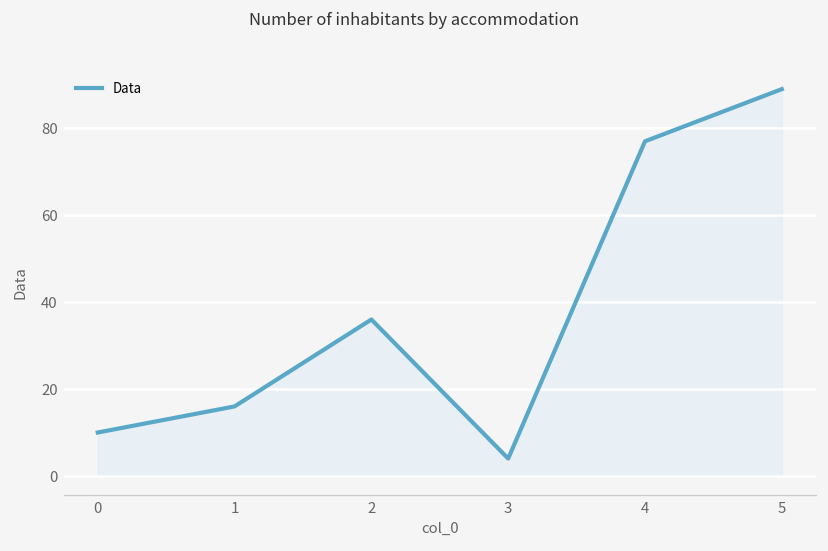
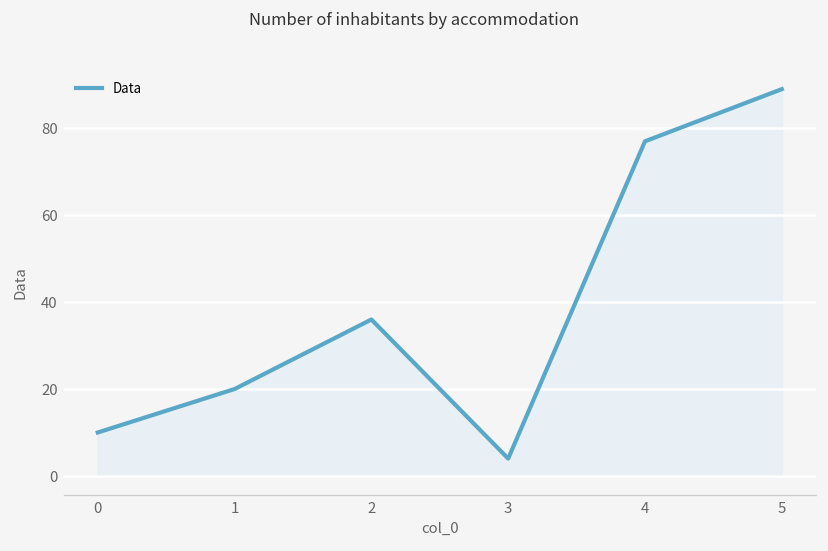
  {
    "0": 10,
-   "1": 16,
+   "1": 20,
    "2": 36,
    "3": 4,
    "4": 77,
    "5": 89
  }
